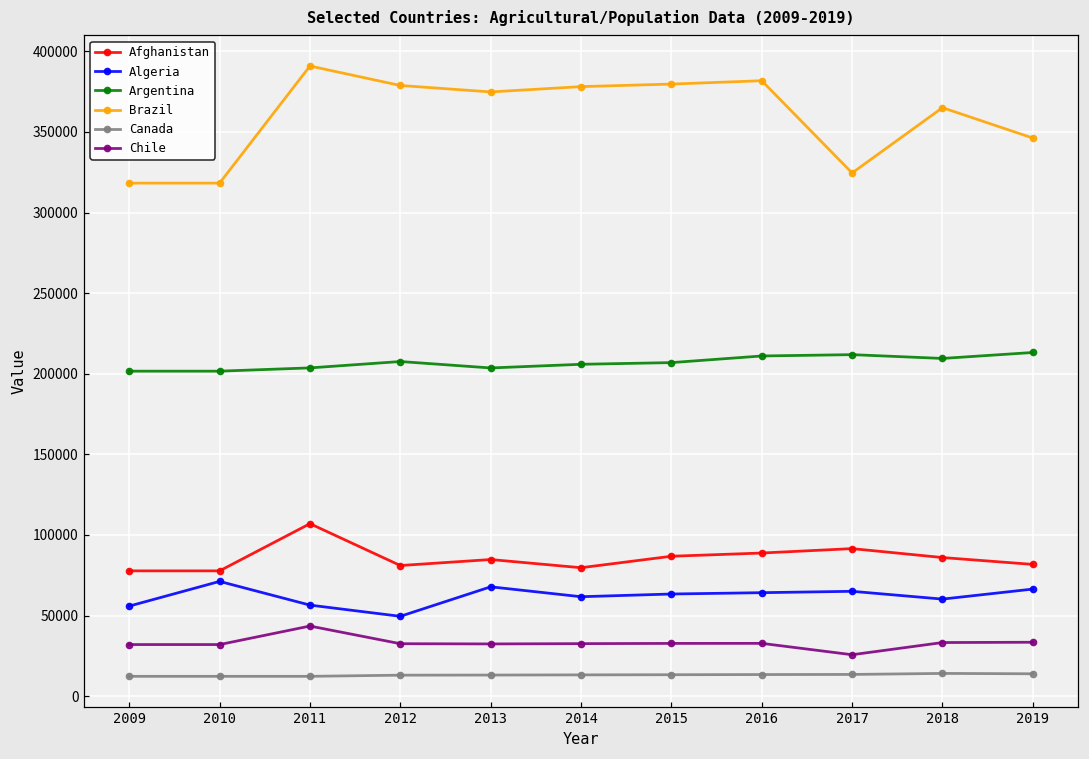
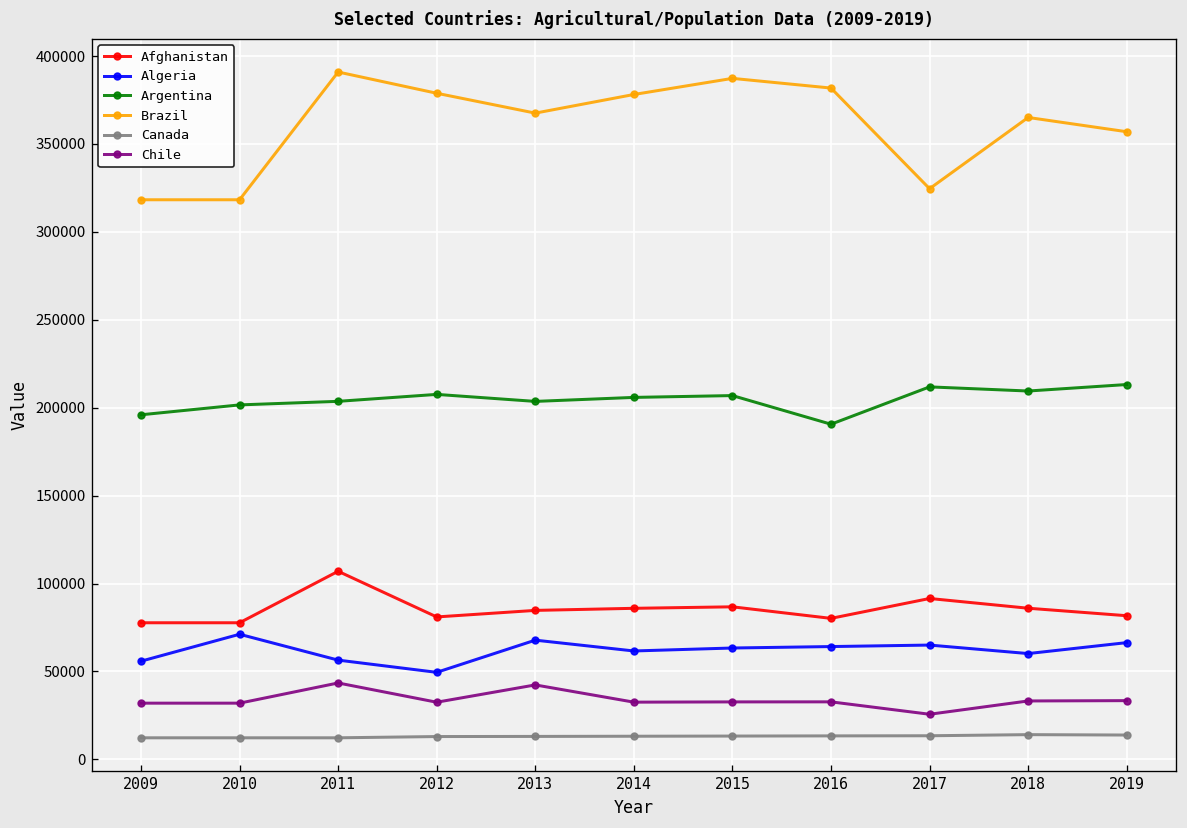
  {
    "Afghanistan": {
      "2009": 78000,
      "2010": 78000,
      "2011": 107000,
      "2012": 81000,
      "2013": 85000,
-     "2014": 80000,
+     "2014": 86000,
      "2015": 87000,
-     "2016": 89000,
+     "2016": 80000,
      "2017": 92000,
      "2018": 86000,
      "2019": 82000
    },
    "Algeria": {
      "2009": 56000,
      "2010": 71000,
      "2011": 56000,
      "2012": 50000,
      "2013": 68000,
      "2014": 62000,
      "2015": 63000,
      "2016": 64000,
      "2017": 65000,
      "2018": 60000,
      "2019": 66000
    },
    "Argentina": {
-     "2009": 202000,
+     "2009": 196000,
      "2010": 202000,
      "2011": 204000,
      "2012": 208000,
      "2013": 204000,
      "2014": 206000,
      "2015": 207000,
-     "2016": 211000,
+     "2016": 191000,
      "2017": 212000,
      "2018": 209000,
      "2019": 213000
    },
    "Brazil": {
      "2009": 318000,
      "2010": 318000,
      "2011": 391000,
      "2012": 379000,
-     "2013": 375000,
+     "2013": 368000,
      "2014": 378000,
-     "2015": 380000,
+     "2015": 387000,
      "2016": 382000,
      "2017": 325000,
      "2018": 365000,
-     "2019": 346000
+     "2019": 357000
    },
    "Canada": {
      "2009": 12000,
      "2010": 12000,
      "2011": 12000,
      "2012": 13000,
      "2013": 13000,
      "2014": 13000,
      "2015": 13000,
      "2016": 13000,
      "2017": 13000,
      "2018": 14000,
      "2019": 14000
    },
    "Chile": {
      "2009": 32000,
      "2010": 32000,
      "2011": 43000,
      "2012": 33000,
-     "2013": 32000,
+     "2013": 42000,
      "2014": 33000,
      "2015": 33000,
      "2016": 33000,
      "2017": 26000,
      "2018": 33000,
      "2019": 33000
    }
  }
